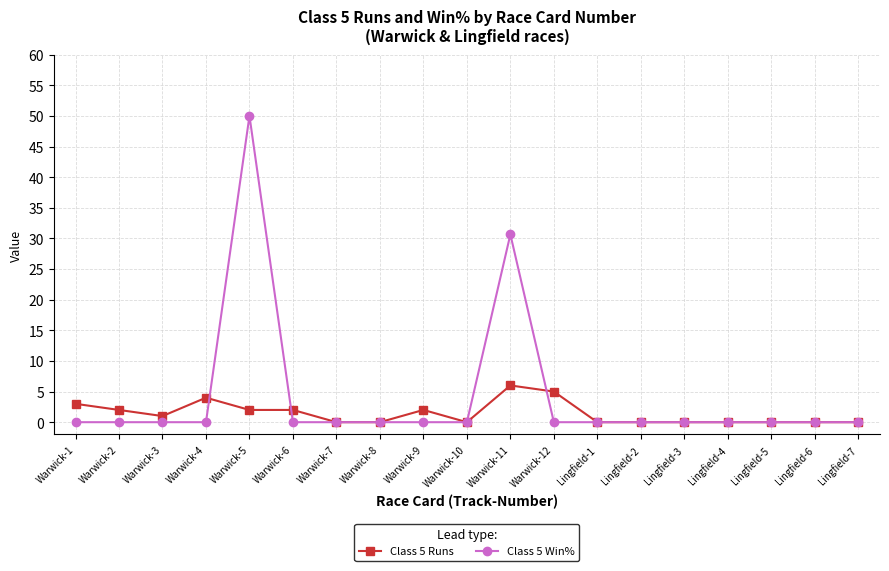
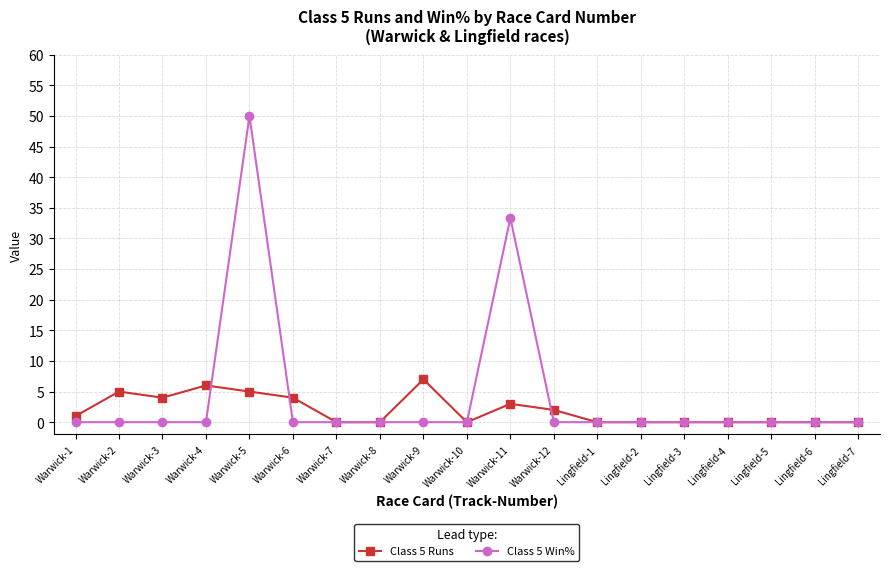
  {
    "Class 5 Runs": {
-     "Warwick-1": 3,
-     "Warwick-2": 2,
-     "Warwick-3": 1,
-     "Warwick-4": 4,
-     "Warwick-5": 2,
-     "Warwick-6": 2,
-     "Warwick-9": 2,
-     "Warwick-11": 6,
-     "Warwick-12": 5
+     "Warwick-1": 1,
+     "Warwick-2": 5,
+     "Warwick-3": 4,
+     "Warwick-4": 6,
+     "Warwick-5": 5,
+     "Warwick-6": 4,
+     "Warwick-9": 7,
+     "Warwick-11": 3,
+     "Warwick-12": 2
    },
    "Class 5 Win%": {
      "Warwick-1": 0,
      "Warwick-2": 0,
      "Warwick-3": 0,
      "Warwick-4": 0,
      "Warwick-5": 50,
      "Warwick-6": 0,
      "Warwick-9": 0,
-     "Warwick-11": 31,
+     "Warwick-11": 33,
      "Warwick-12": 0
    }
  }
